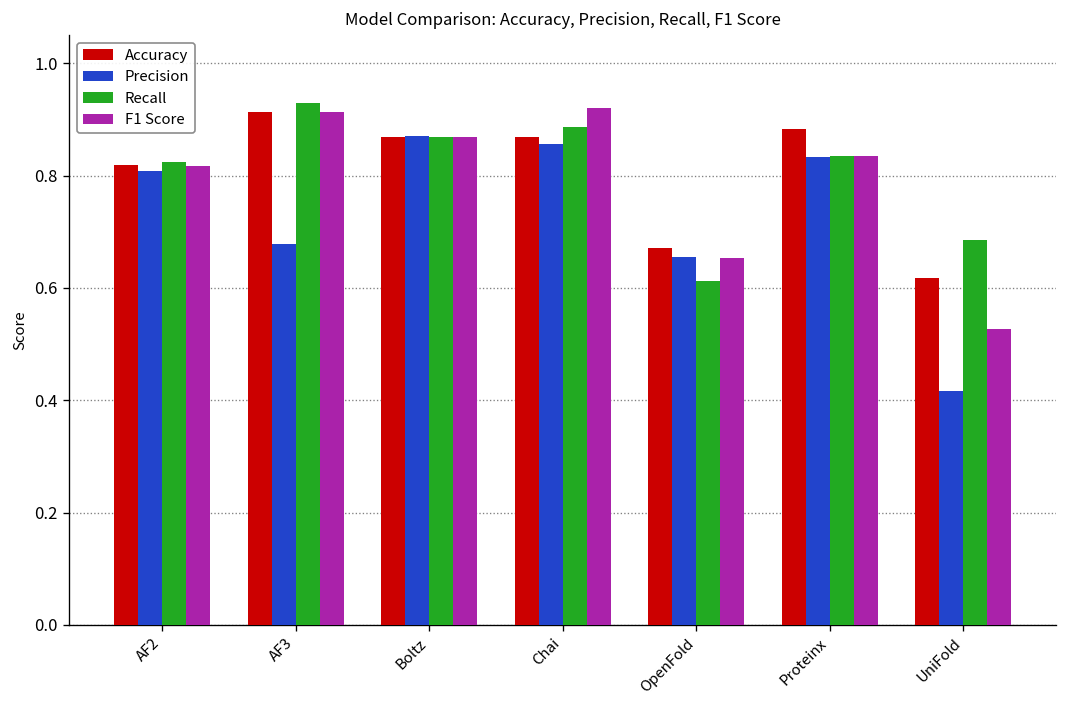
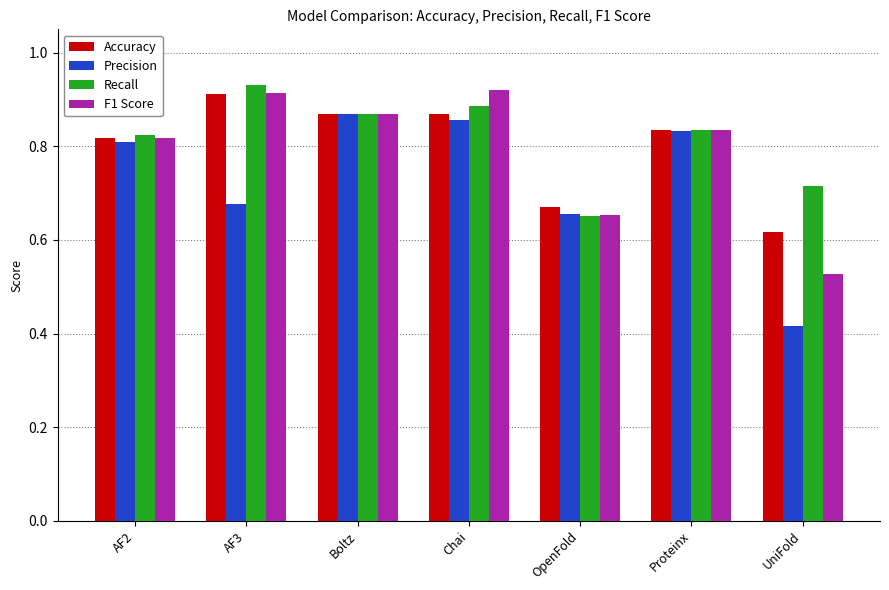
  {
    "Accuracy": {
      "AF2": 0.82,
      "AF3": 0.91,
      "Boltz": 0.87,
      "Chai": 0.87,
      "OpenFold": 0.67,
-     "Proteinx": 0.88,
+     "Proteinx": 0.83,
      "UniFold": 0.62
    },
    "Precision": {
      "AF2": 0.81,
      "AF3": 0.68,
      "Boltz": 0.87,
      "Chai": 0.86,
      "OpenFold": 0.66,
      "Proteinx": 0.83,
      "UniFold": 0.42
    },
    "Recall": {
      "AF2": 0.82,
      "AF3": 0.93,
      "Boltz": 0.87,
      "Chai": 0.89,
-     "OpenFold": 0.61,
+     "OpenFold": 0.65,
      "Proteinx": 0.84,
-     "UniFold": 0.69
+     "UniFold": 0.71
    },
    "F1 Score": {
      "AF2": 0.82,
      "AF3": 0.91,
      "Boltz": 0.87,
      "Chai": 0.92,
      "OpenFold": 0.65,
      "Proteinx": 0.83,
      "UniFold": 0.53
    }
  }
